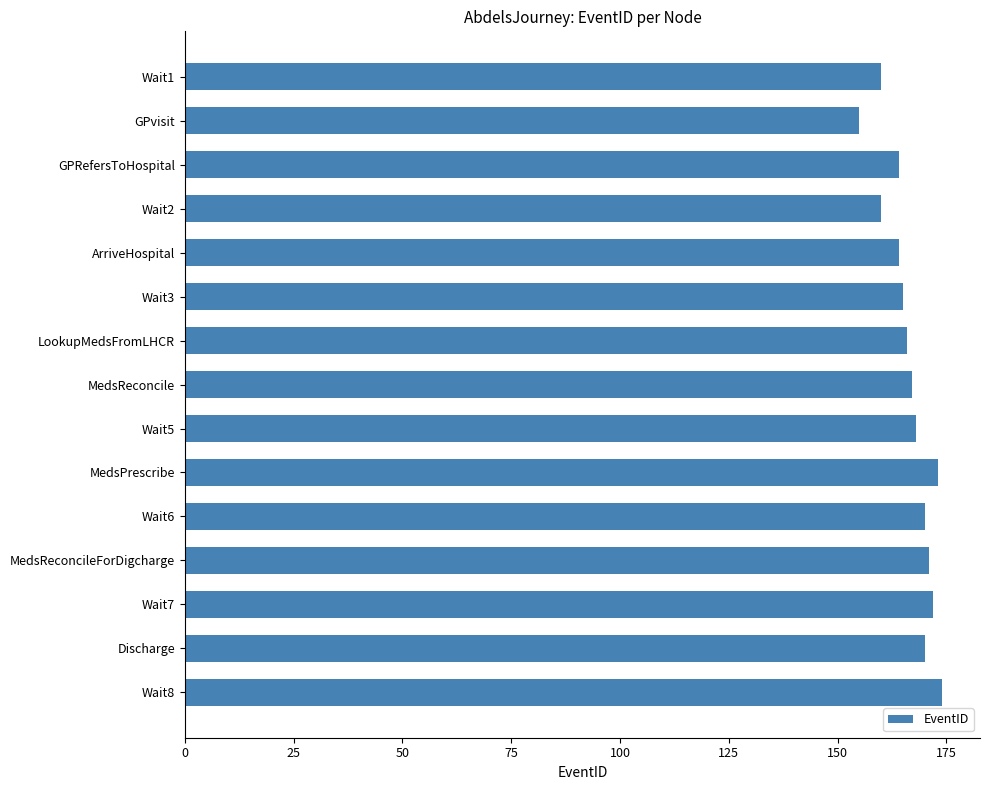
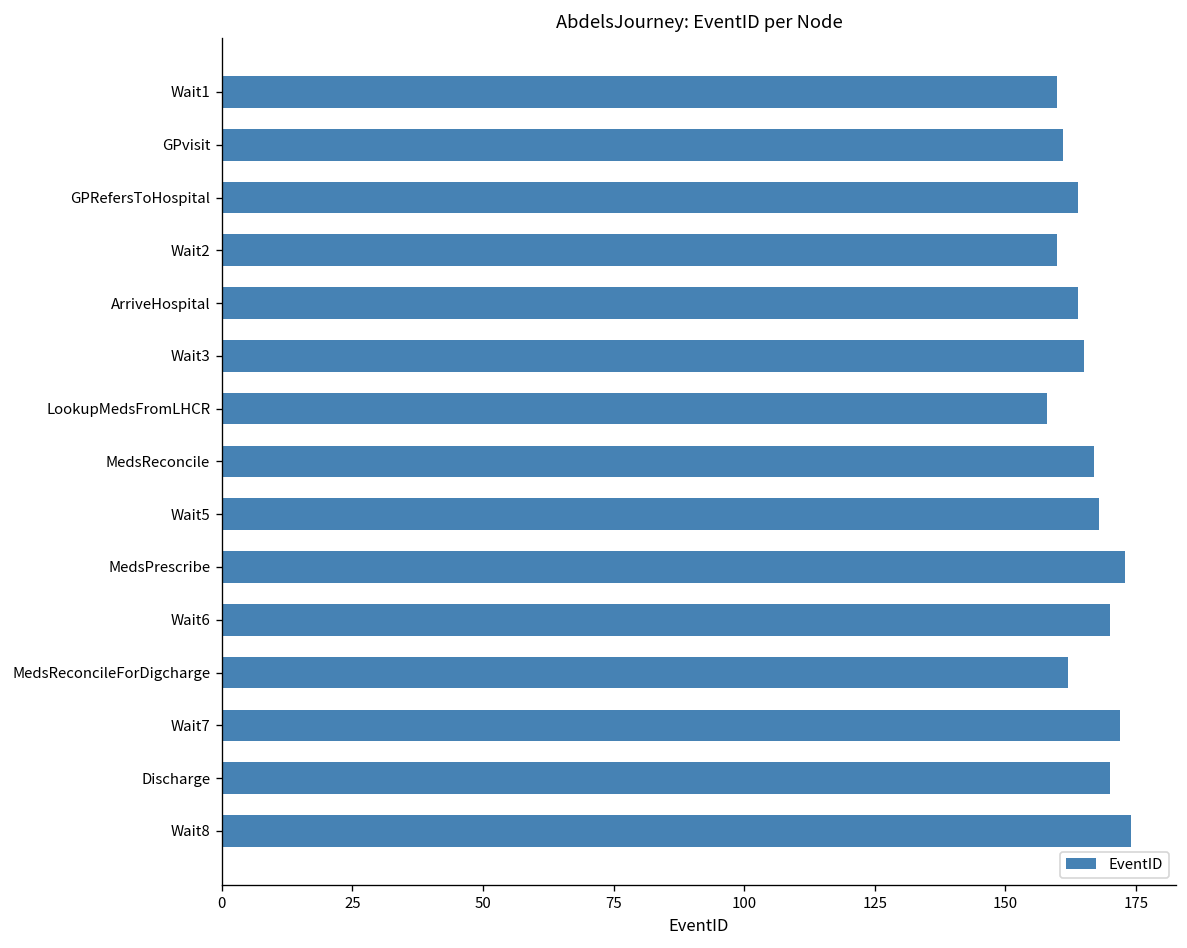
  {
    "Wait1": 160,
-   "GPvisit": 155,
+   "GPvisit": 161,
    "GPRefersToHospital": 164,
    "Wait2": 160,
    "ArriveHospital": 164,
    "Wait3": 165,
-   "LookupMedsFromLHCR": 166,
+   "LookupMedsFromLHCR": 158,
    "MedsReconcile": 167,
    "Wait5": 168,
    "MedsPrescribe": 173,
    "Wait6": 170,
-   "MedsReconcileForDigcharge": 171,
+   "MedsReconcileForDigcharge": 162,
    "Wait7": 172,
    "Discharge": 170,
    "Wait8": 174
  }
